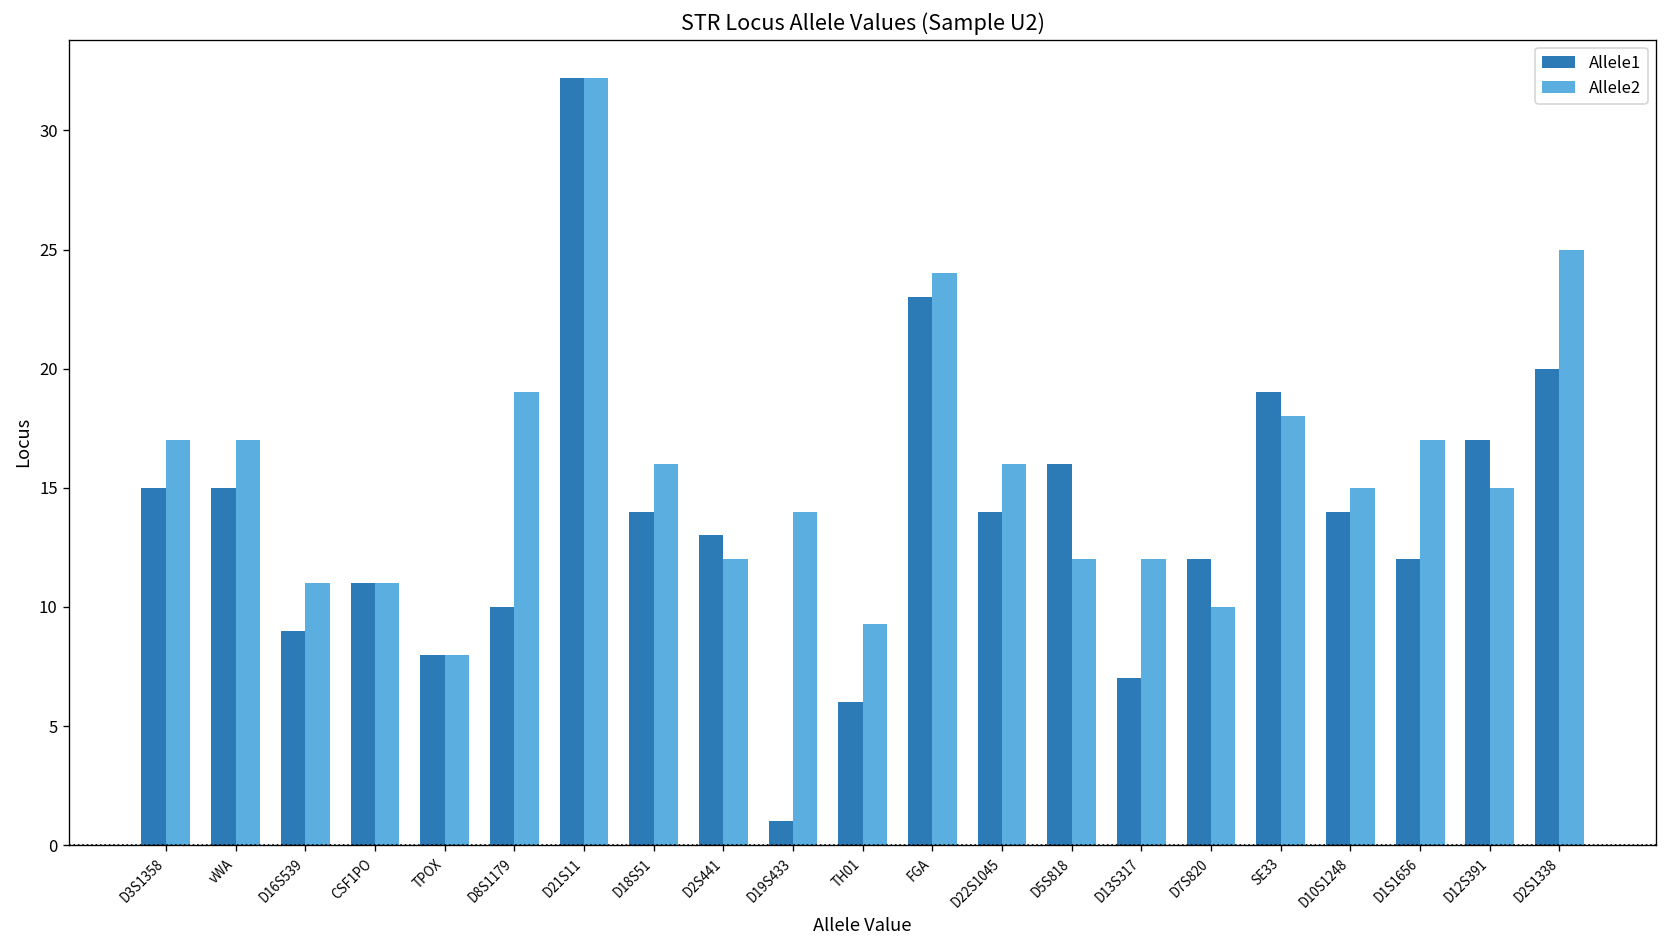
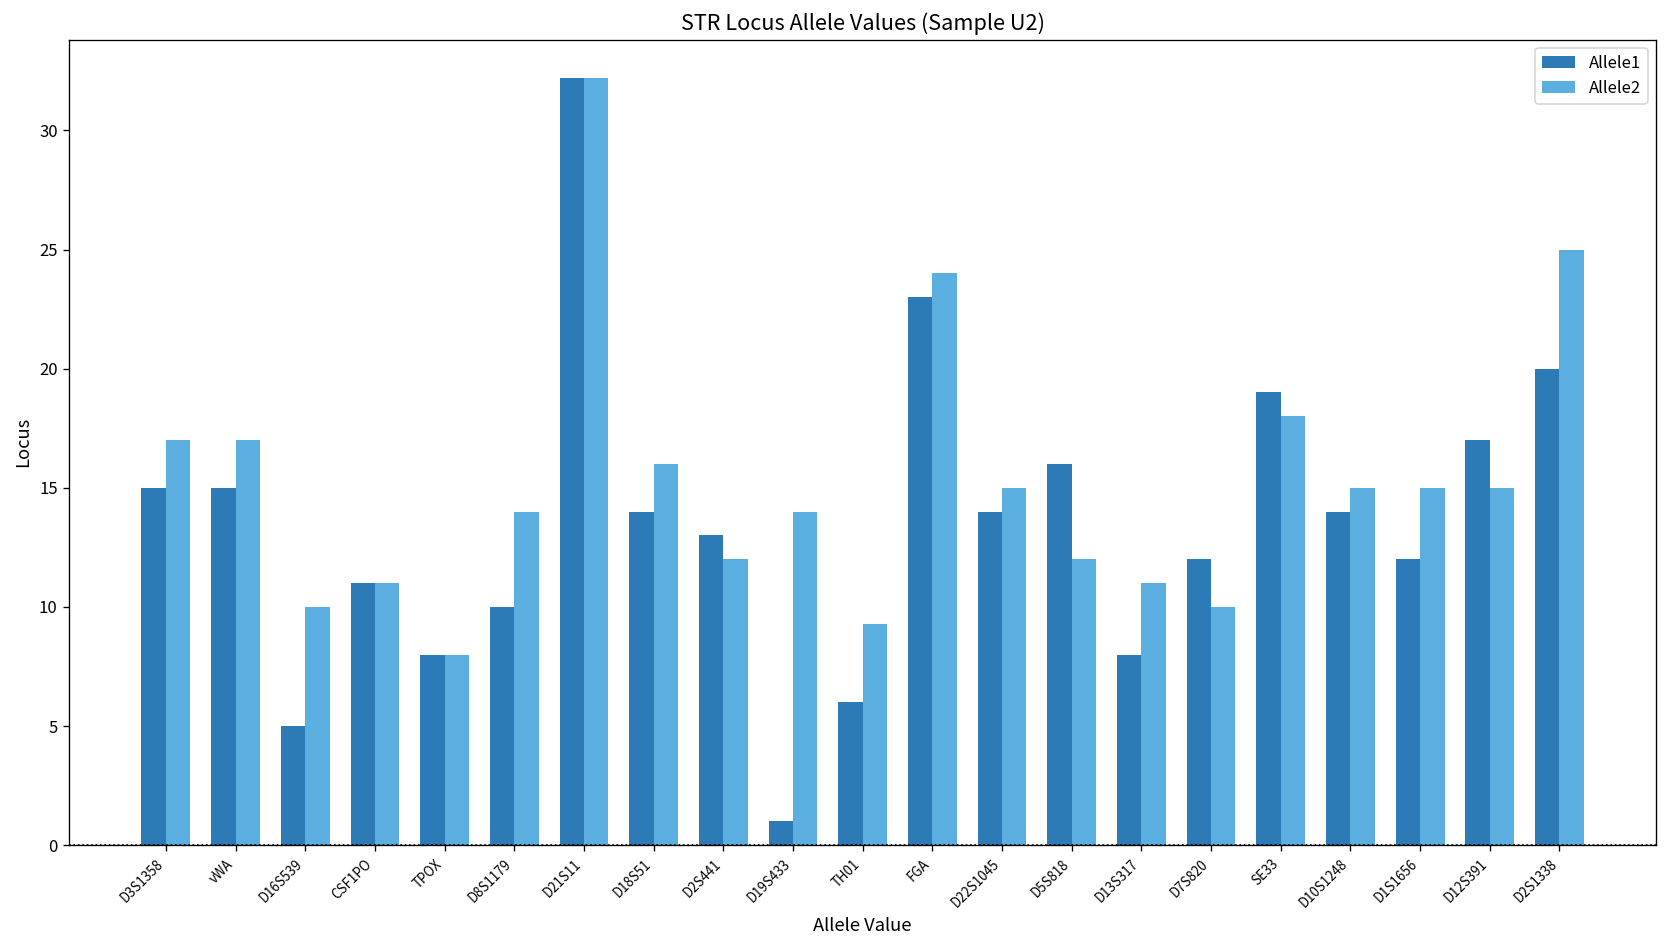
  {
    "Allele1": {
      "D3S1358": 15,
      "vWA": 15,
-     "D16S539": 9,
+     "D16S539": 5,
      "CSF1PO": 11,
      "TPOX": 8,
      "D8S1179": 10,
      "D21S11": 32.2,
      "D18S51": 14,
      "D2S441": 13,
      "D19S433": 1,
      "TH01": 6,
      "FGA": 23,
      "D22S1045": 14,
      "D5S818": 16,
-     "D13S317": 7,
+     "D13S317": 8,
      "D7S820": 12,
      "SE33": 19,
      "D10S1248": 14,
      "D1S1656": 12,
      "D12S391": 17,
      "D2S1338": 20
    },
    "Allele2": {
      "D3S1358": 17,
      "vWA": 17,
-     "D16S539": 11,
+     "D16S539": 10,
      "CSF1PO": 11,
      "TPOX": 8,
-     "D8S1179": 19,
+     "D8S1179": 14,
      "D21S11": 32.2,
      "D18S51": 16,
      "D2S441": 12,
      "D19S433": 14,
      "TH01": 9.3,
      "FGA": 24,
-     "D22S1045": 16,
+     "D22S1045": 15,
      "D5S818": 12,
-     "D13S317": 12,
+     "D13S317": 11,
      "D7S820": 10,
      "SE33": 18,
      "D10S1248": 15,
-     "D1S1656": 17,
+     "D1S1656": 15,
      "D12S391": 15,
      "D2S1338": 25
    }
  }
